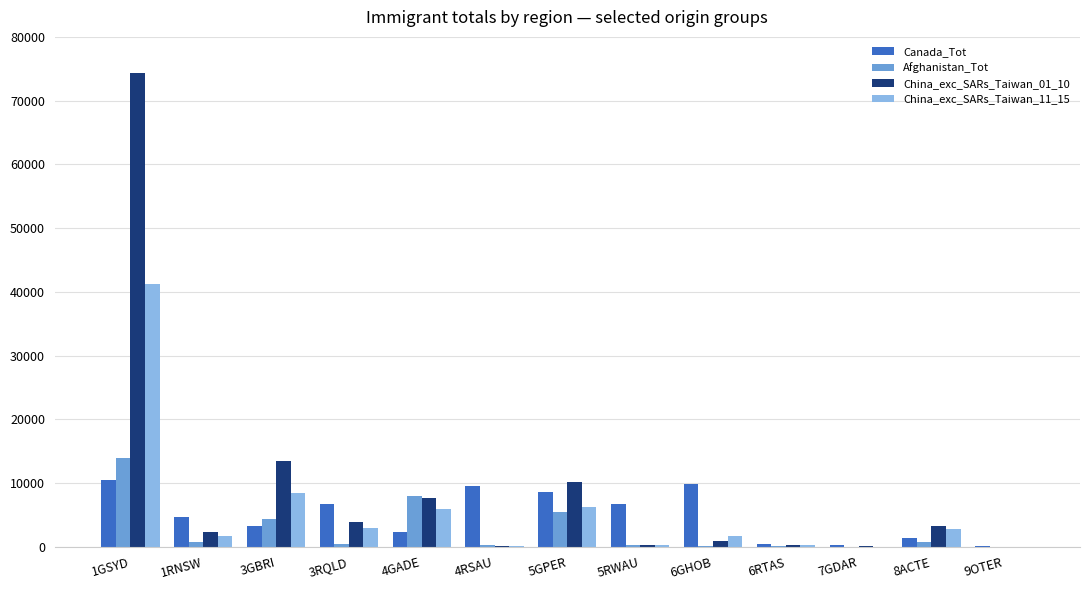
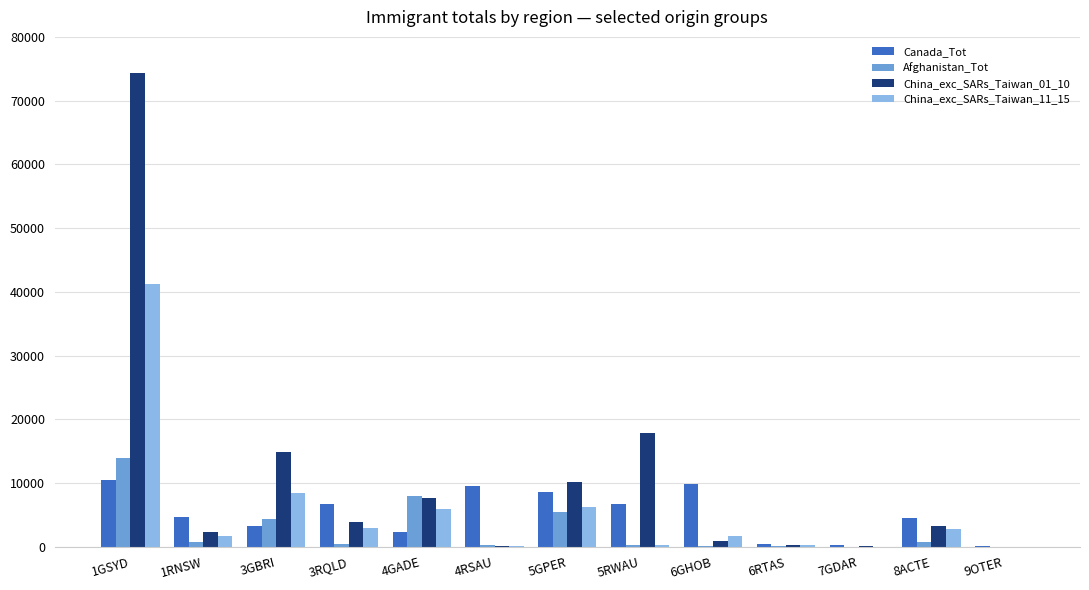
  {
    "Canada_Tot": {
      "1GSYD": 10000,
      "1RNSW": 5000,
      "3GBRI": 3000,
      "3RQLD": 7000,
      "4GADE": 2000,
      "4RSAU": 9000,
      "5GPER": 9000,
      "5RWAU": 7000,
      "6GHOB": 10000,
      "6RTAS": 0,
-     "8ACTE": 1000
+     "8ACTE": 4000
    },
    "China_exc_SARs_Taiwan_01_10": {
      "1GSYD": 74000,
      "1RNSW": 2000,
-     "3GBRI": 13000,
+     "3GBRI": 15000,
      "3RQLD": 4000,
      "4GADE": 8000,
      "5GPER": 10000,
-     "5RWAU": 0,
+     "5RWAU": 18000,
      "6GHOB": 1000,
      "8ACTE": 3000,
      "9OTER": 0
    }
  }
